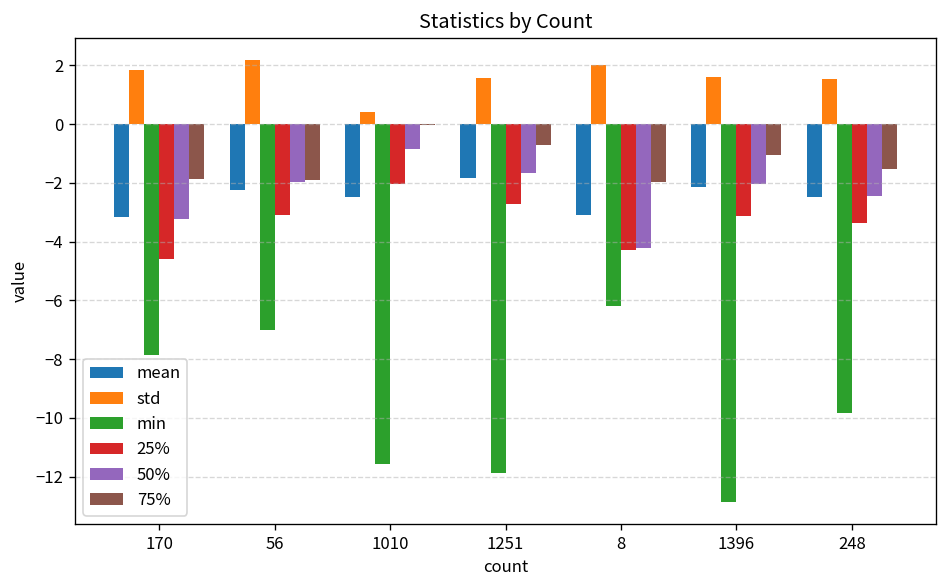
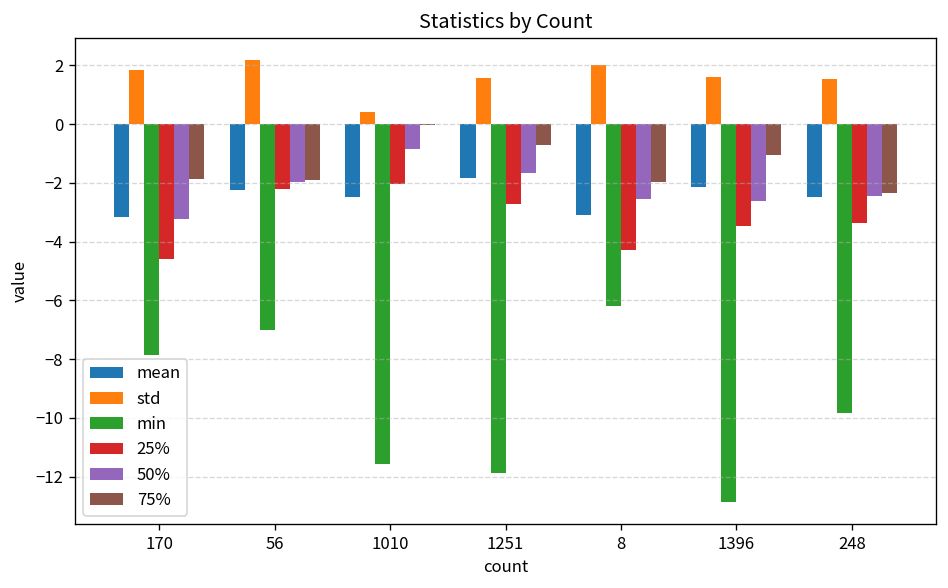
  {
    "mean": {
      "170": -3.2,
      "56": -2.2,
      "1010": -2.5,
      "1251": -1.8,
      "8": -3.1,
      "1396": -2.1,
      "248": -2.5
    },
    "std": {
      "170": 1.8,
      "56": 2.2,
      "1010": 0.4,
      "1251": 1.6,
      "8": 2.0,
      "1396": 1.6,
      "248": 1.5
    },
    "min": {
      "170": -7.9,
      "56": -7.0,
      "1010": -11.6,
      "1251": -11.9,
      "8": -6.2,
      "1396": -12.9,
      "248": -9.8
    },
    "25%": {
      "170": -4.6,
-     "56": -3.1,
+     "56": -2.2,
      "1010": -2.0,
      "1251": -2.7,
      "8": -4.3,
-     "1396": -3.1,
+     "1396": -3.5,
      "248": -3.4
    },
    "50%": {
      "170": -3.2,
      "56": -2.0,
      "1010": -0.9,
      "1251": -1.7,
-     "8": -4.2,
-     "1396": -2.0,
+     "8": -2.5,
+     "1396": -2.6,
      "248": -2.5
    },
    "75%": {
      "170": -1.9,
      "56": -1.9,
      "1251": -0.7,
      "8": -2.0,
      "1396": -1.0,
-     "248": -1.5
+     "248": -2.3
    }
  }
